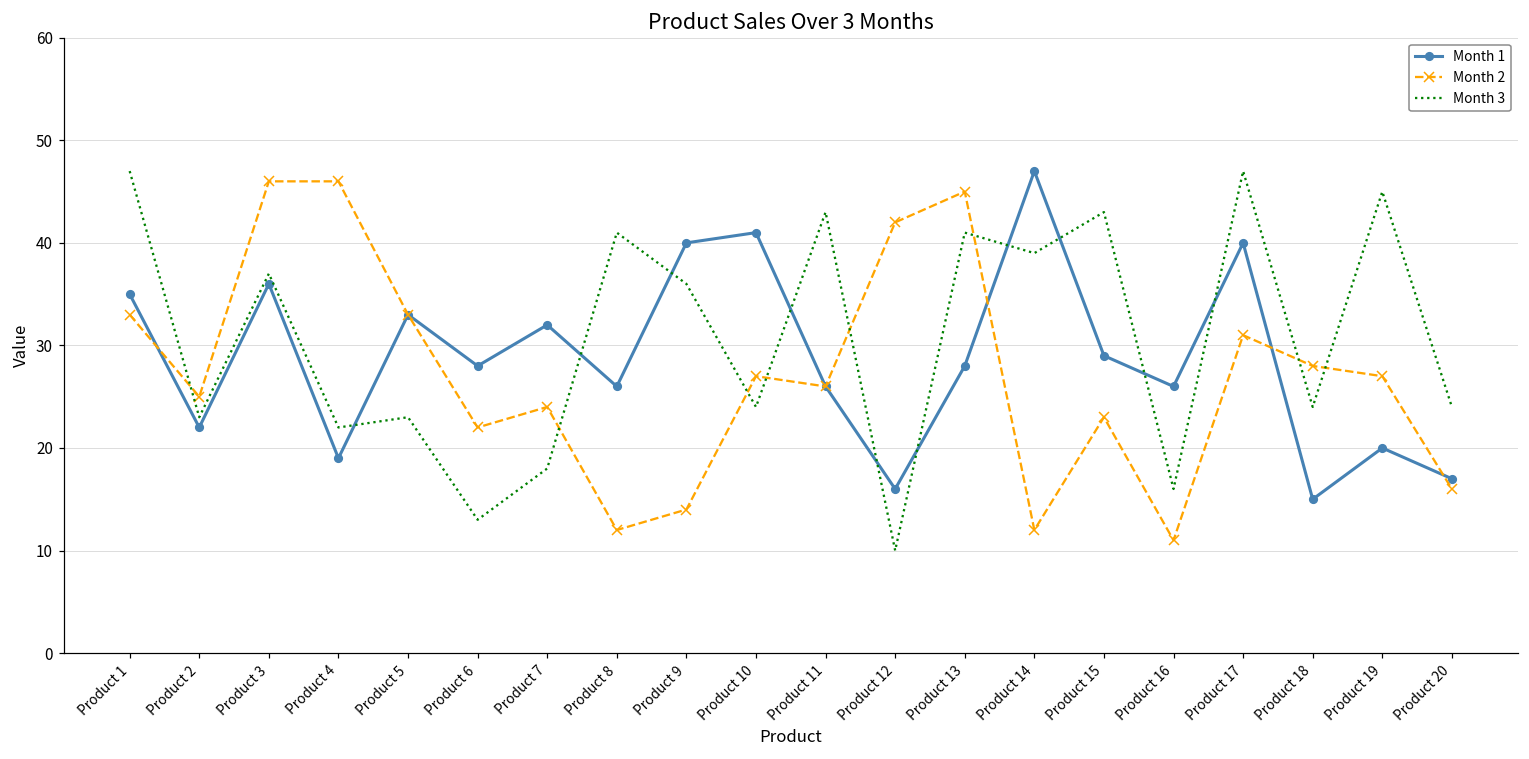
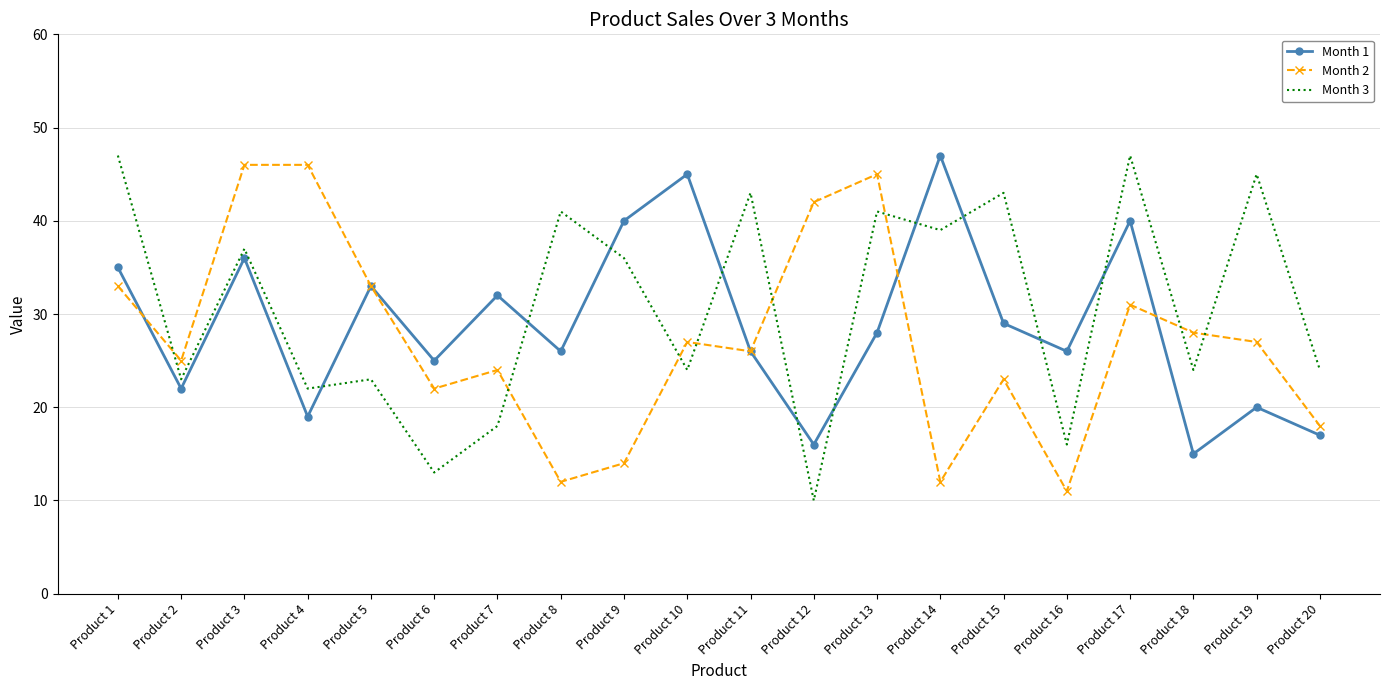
  {
    "Month 1": {
      "Product 1": 35,
      "Product 2": 22,
      "Product 3": 36,
      "Product 4": 19,
-     "Product 6": 28,
+     "Product 6": 25,
      "Product 7": 32,
      "Product 8": 26,
      "Product 9": 40,
-     "Product 10": 41,
+     "Product 10": 45,
      "Product 12": 16,
      "Product 13": 28,
      "Product 14": 47,
      "Product 15": 29,
      "Product 16": 26,
      "Product 17": 40,
      "Product 18": 15,
      "Product 19": 20,
      "Product 20": 17
    },
    "Month 2": {
      "Product 1": 33,
      "Product 2": 25,
      "Product 3": 46,
      "Product 4": 46,
      "Product 6": 22,
      "Product 7": 24,
      "Product 8": 12,
      "Product 9": 14,
      "Product 10": 27,
      "Product 12": 42,
      "Product 13": 45,
      "Product 14": 12,
      "Product 15": 23,
      "Product 16": 11,
      "Product 17": 31,
      "Product 18": 28,
      "Product 19": 27,
-     "Product 20": 16
+     "Product 20": 18
    },
    "Month 3": {
      "Product 1": 47,
      "Product 2": 23,
      "Product 3": 37,
      "Product 4": 22,
      "Product 5": 23,
      "Product 6": 13,
      "Product 7": 18,
      "Product 8": 41,
      "Product 9": 36,
      "Product 10": 24,
      "Product 11": 43,
      "Product 12": 10,
      "Product 13": 41,
      "Product 14": 39,
      "Product 15": 43,
      "Product 16": 16,
      "Product 17": 47,
      "Product 18": 24,
      "Product 19": 45,
      "Product 20": 24
    }
  }
